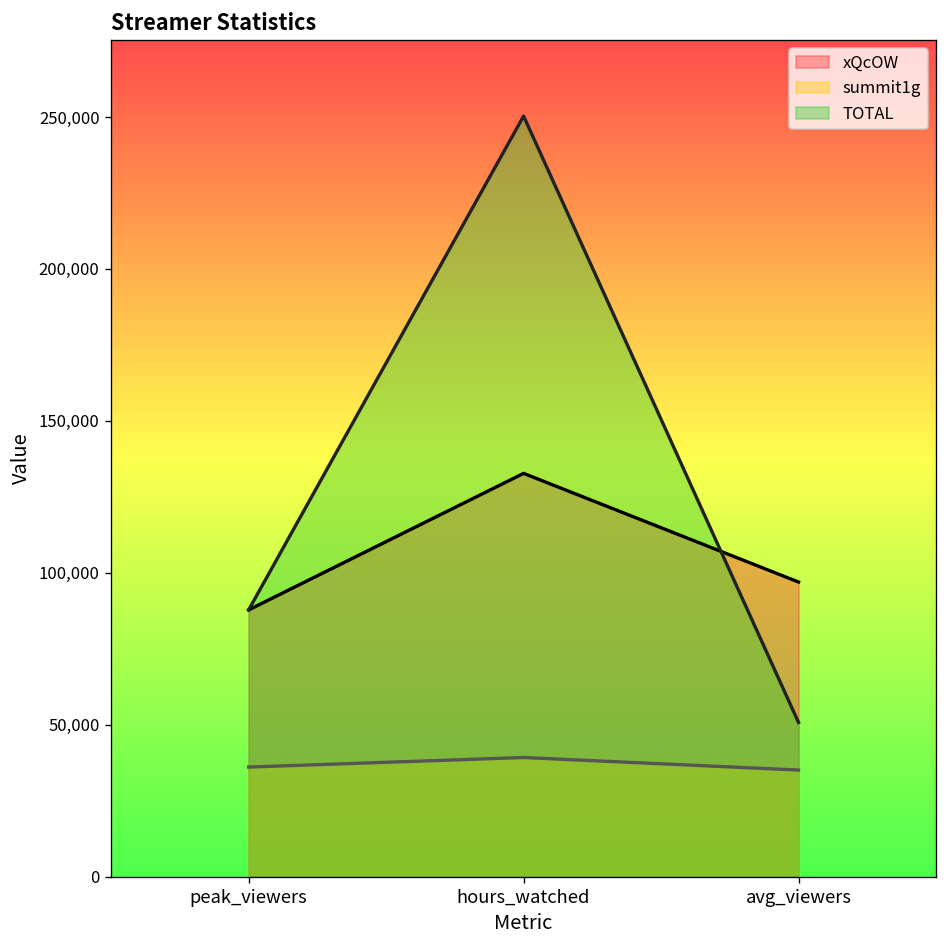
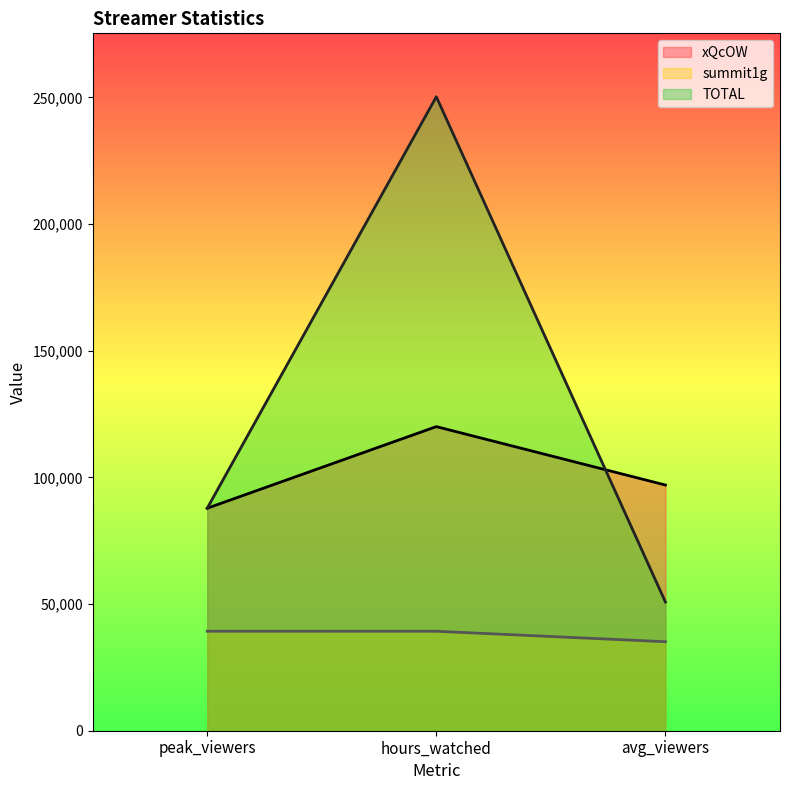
  {
    "xQcOW": {
-     "hours_watched": "133,000",
+     "hours_watched": "120,000",
      "avg_viewers": "97,000"
    },
    "summit1g": {
-     "peak_viewers": "36,000",
+     "peak_viewers": "39,000",
      "hours_watched": "39,000",
      "avg_viewers": "35,000"
    },
    "TOTAL": {
      "hours_watched": "250,000",
      "avg_viewers": "51,000"
    }
  }
